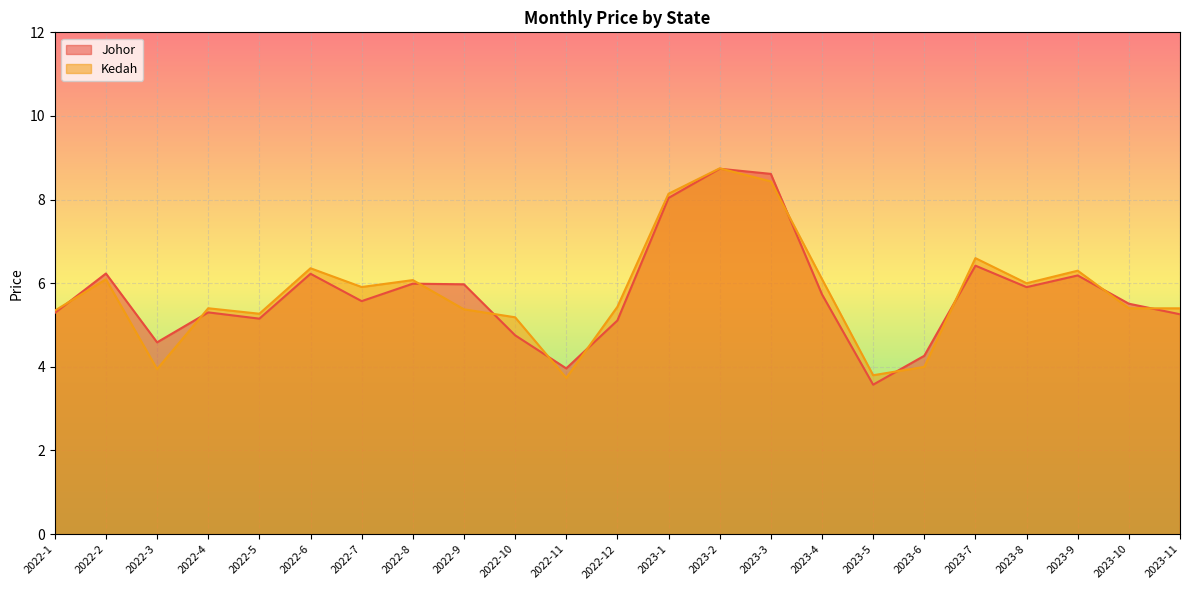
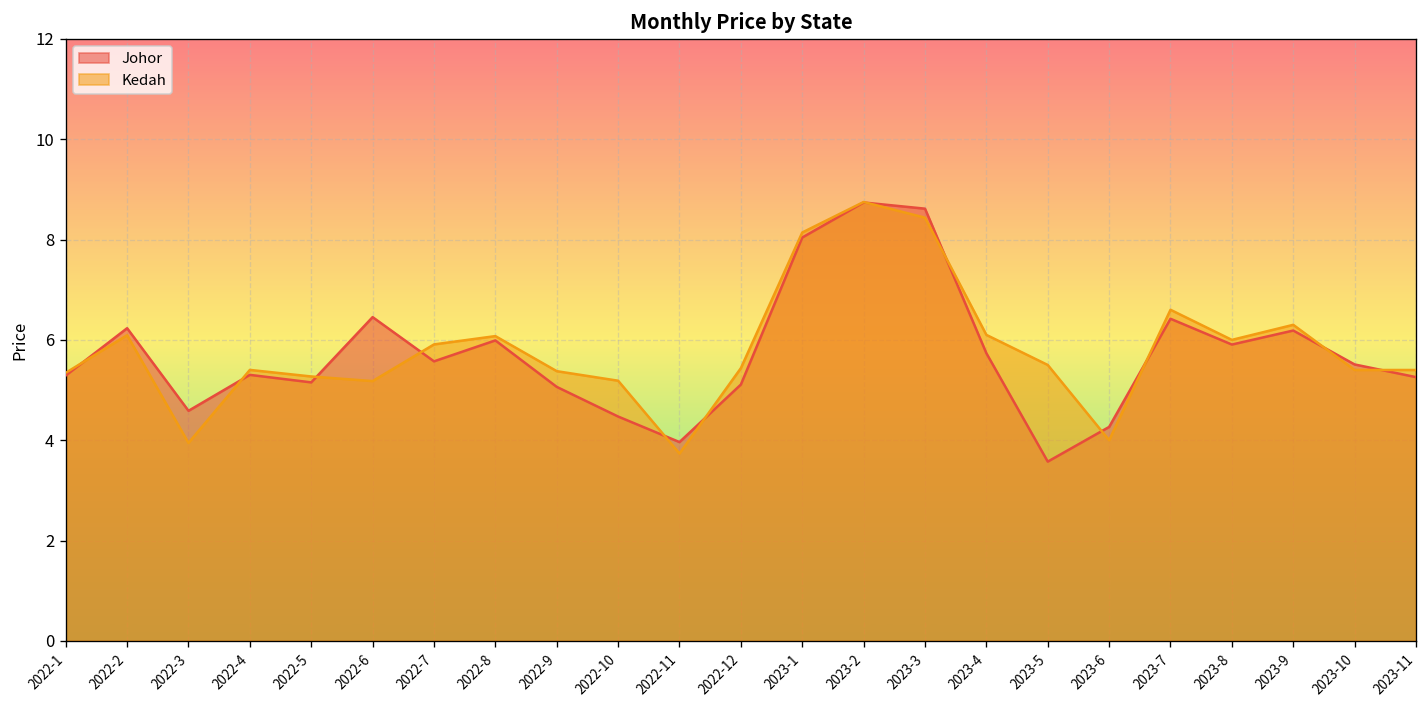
  {
    "Johor": {
      "2022-2": 6.2,
      "2022-3": 4.6,
      "2022-4": 5.3,
      "2022-5": 5.2,
-     "2022-6": 6.2,
+     "2022-6": 6.5,
      "2022-7": 5.6,
      "2022-8": 6.0,
-     "2022-9": 6.0,
-     "2022-10": 4.8,
+     "2022-9": 5.1,
+     "2022-10": 4.5,
      "2022-11": 4.0,
      "2022-12": 5.1,
      "2023-1": 8.0,
      "2023-3": 8.6,
      "2023-4": 5.7,
      "2023-5": 3.6,
      "2023-6": 4.3,
      "2023-7": 6.4,
      "2023-8": 5.9,
      "2023-9": 6.2,
      "2023-10": 5.5,
      "2023-11": 5.3
    },
    "Kedah": {
      "2022-2": 6.1,
      "2022-3": 3.9,
      "2022-4": 5.4,
      "2022-5": 5.3,
-     "2022-6": 6.4,
+     "2022-6": 5.2,
      "2022-7": 5.9,
      "2022-8": 6.1,
      "2022-9": 5.4,
      "2022-10": 5.2,
      "2022-11": 3.7,
      "2022-12": 5.4,
      "2023-1": 8.1,
      "2023-3": 8.4,
      "2023-4": 6.1,
-     "2023-5": 3.8,
+     "2023-5": 5.5,
      "2023-6": 4.0,
      "2023-7": 6.6,
      "2023-8": 6.0,
      "2023-9": 6.3,
      "2023-10": 5.4,
      "2023-11": 5.4
    }
  }
